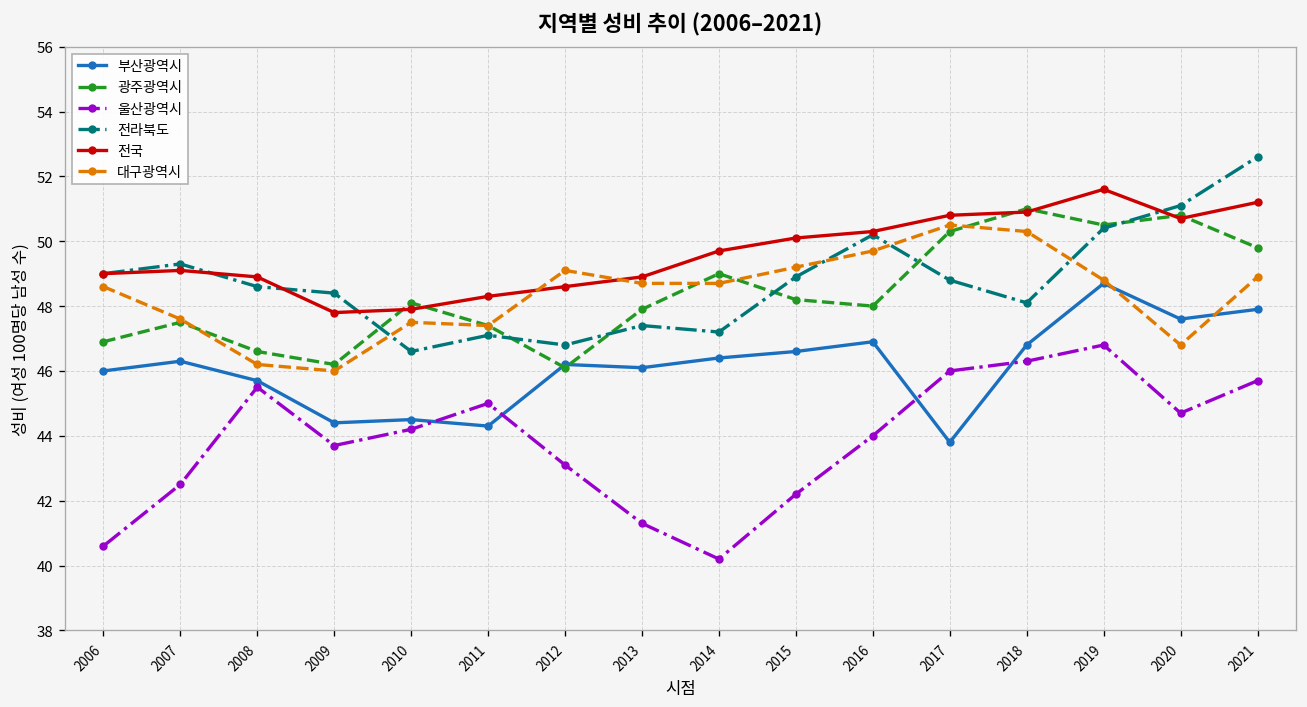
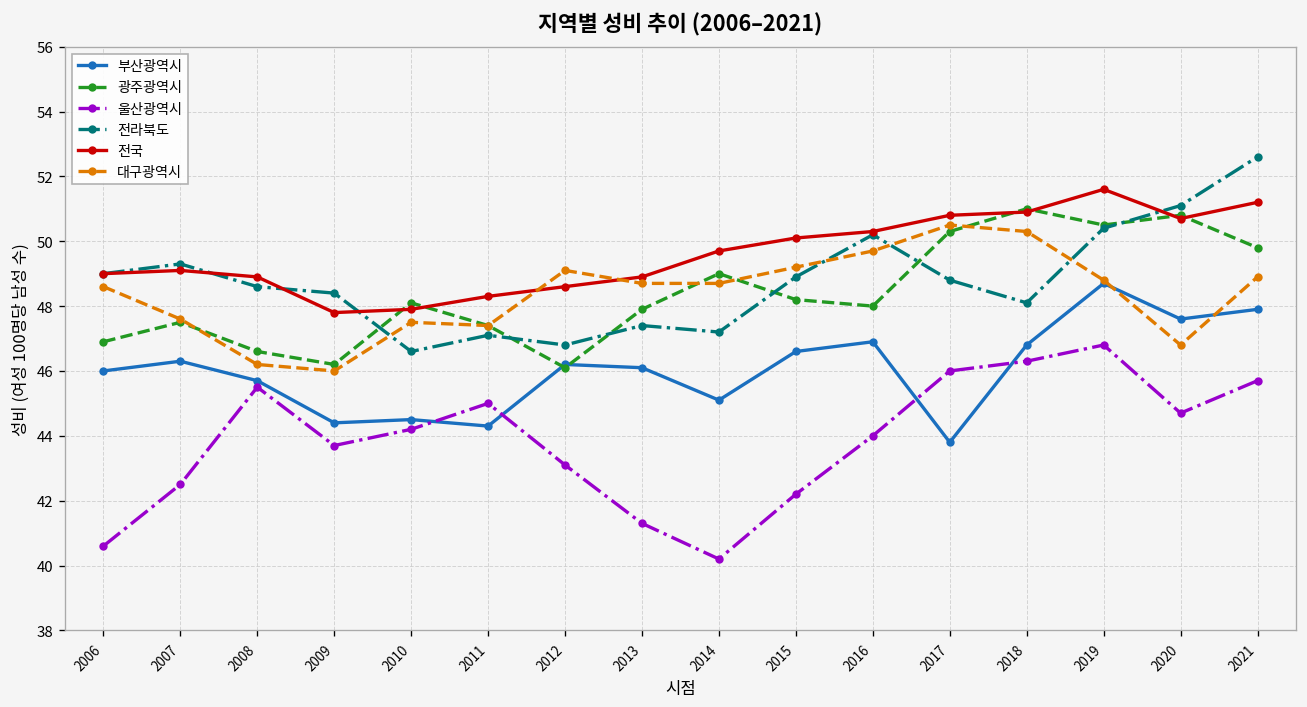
  {
    "부산광역시": {
      "2006": 46.0,
      "2007": 46.3,
      "2008": 45.7,
      "2009": 44.4,
      "2010": 44.5,
      "2011": 44.3,
      "2012": 46.2,
      "2013": 46.1,
-     "2014": 46.4,
+     "2014": 45.1,
      "2015": 46.6,
      "2016": 46.9,
      "2017": 43.8,
      "2018": 46.8,
      "2019": 48.7,
      "2020": 47.6,
      "2021": 47.9
    },
    "광주광역시": {
      "2006": 46.9,
      "2007": 47.5,
      "2008": 46.6,
      "2009": 46.2,
      "2010": 48.1,
      "2012": 46.1,
      "2013": 47.9,
      "2014": 49.0,
      "2015": 48.2,
      "2016": 48.0,
      "2017": 50.3,
      "2018": 51.0,
      "2019": 50.5,
      "2020": 50.8,
      "2021": 49.8
    },
    "울산광역시": {
      "2006": 40.6,
      "2007": 42.5,
      "2008": 45.5,
      "2009": 43.7,
      "2010": 44.2,
      "2011": 45.0,
      "2012": 43.1,
      "2013": 41.3,
      "2014": 40.2,
      "2015": 42.2,
      "2016": 44.0,
      "2017": 46.0,
      "2018": 46.3,
      "2019": 46.8,
      "2020": 44.7,
      "2021": 45.7
    },
    "전라북도": {
      "2007": 49.3,
      "2008": 48.6,
      "2009": 48.4,
      "2010": 46.6,
      "2011": 47.1,
      "2012": 46.8,
      "2013": 47.4,
      "2014": 47.2,
      "2015": 48.9,
      "2016": 50.2,
      "2017": 48.8,
      "2018": 48.1,
      "2019": 50.4,
      "2020": 51.1,
      "2021": 52.6
    },
    "전국": {
      "2007": 49.1,
      "2008": 48.9,
      "2009": 47.8,
      "2010": 47.9,
      "2011": 48.3,
      "2012": 48.6,
      "2013": 48.9,
      "2014": 49.7,
      "2015": 50.1,
      "2016": 50.3,
      "2017": 50.8,
      "2018": 50.9,
      "2019": 51.6,
      "2020": 50.7,
      "2021": 51.2
    },
    "대구광역시": {
      "2006": 48.6,
      "2007": 47.6,
      "2008": 46.2,
      "2009": 46.0,
      "2010": 47.5,
      "2012": 49.1,
      "2013": 48.7,
      "2014": 48.7,
      "2015": 49.2,
      "2016": 49.7,
      "2017": 50.5,
      "2018": 50.3,
      "2019": 48.8,
      "2020": 46.8,
      "2021": 48.9
    }
  }
